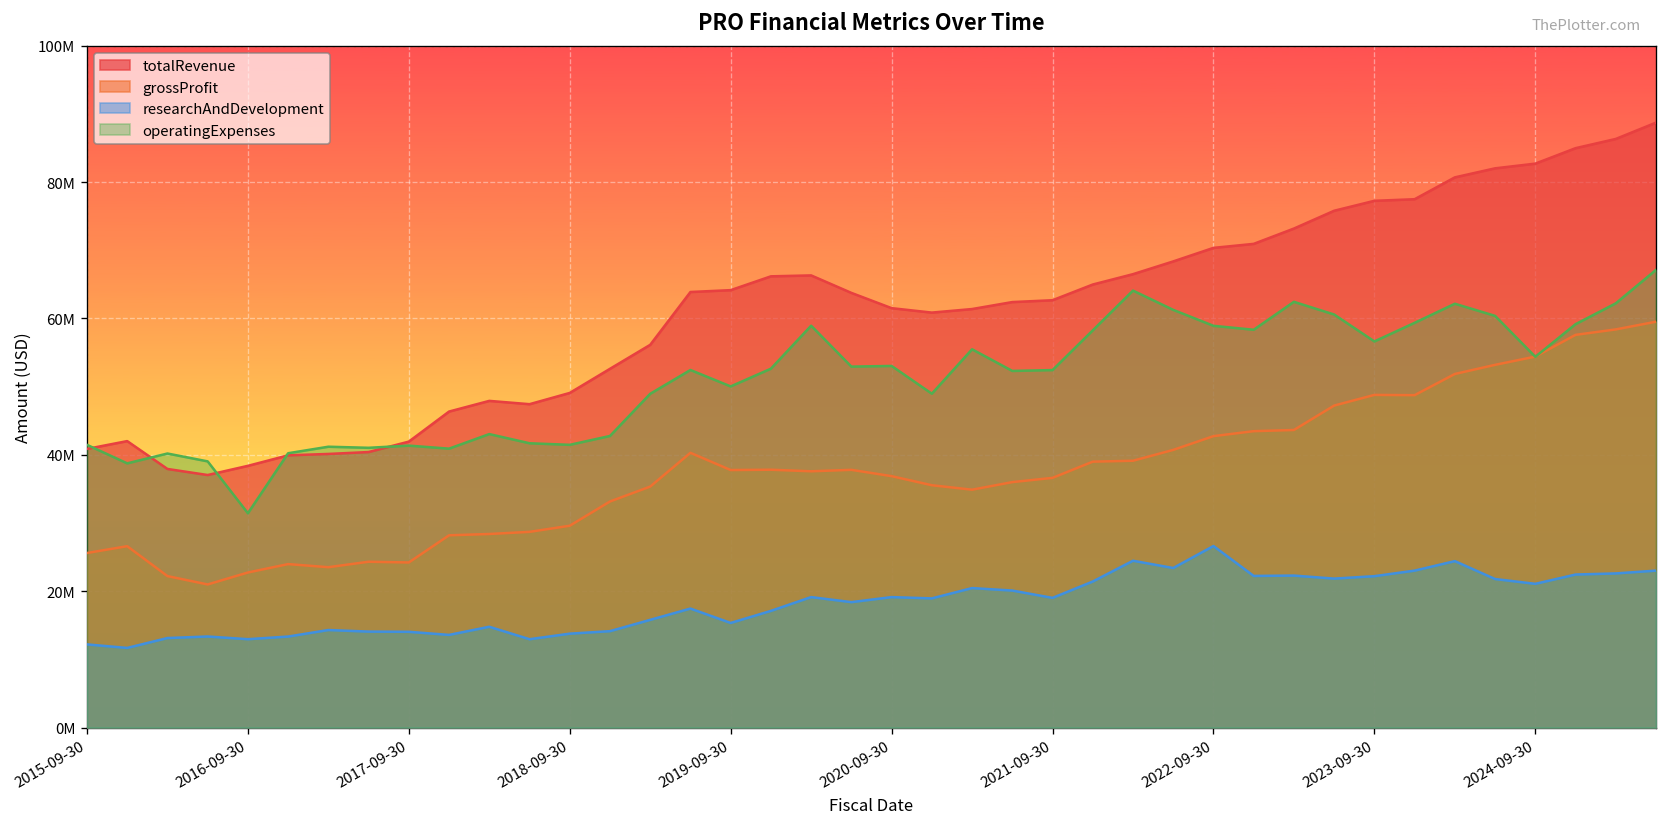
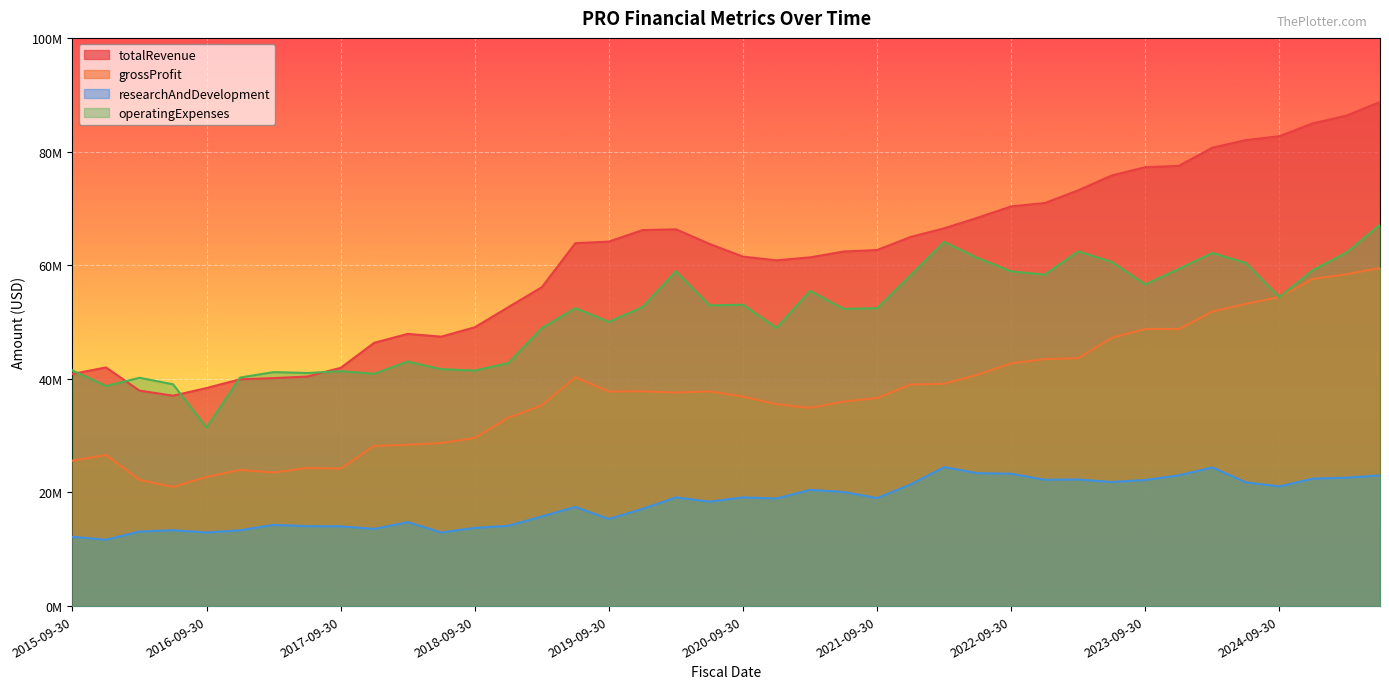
  {
    "researchAndDevelopment": {
      "2015-09-30": 12000000,
      "2016-09-30": 13000000,
      "2017-09-30": 14000000,
      "2018-09-30": 14000000,
      "2019-09-30": 15000000,
      "2020-09-30": 19000000,
      "2021-09-30": 19000000,
-     "2022-09-30": 27000000,
+     "2022-09-30": 23000000,
      "2023-09-30": 22000000,
      "2024-09-30": 21000000
    },
    "operatingExpenses": {
      "2015-09-30": 41000000,
      "2016-09-30": 31000000,
      "2017-09-30": 41000000,
      "2018-09-30": 41000000,
      "2019-09-30": 50000000,
      "2020-09-30": 53000000,
      "2021-09-30": 52000000,
      "2022-09-30": 59000000,
      "2023-09-30": 57000000
    }
  }
